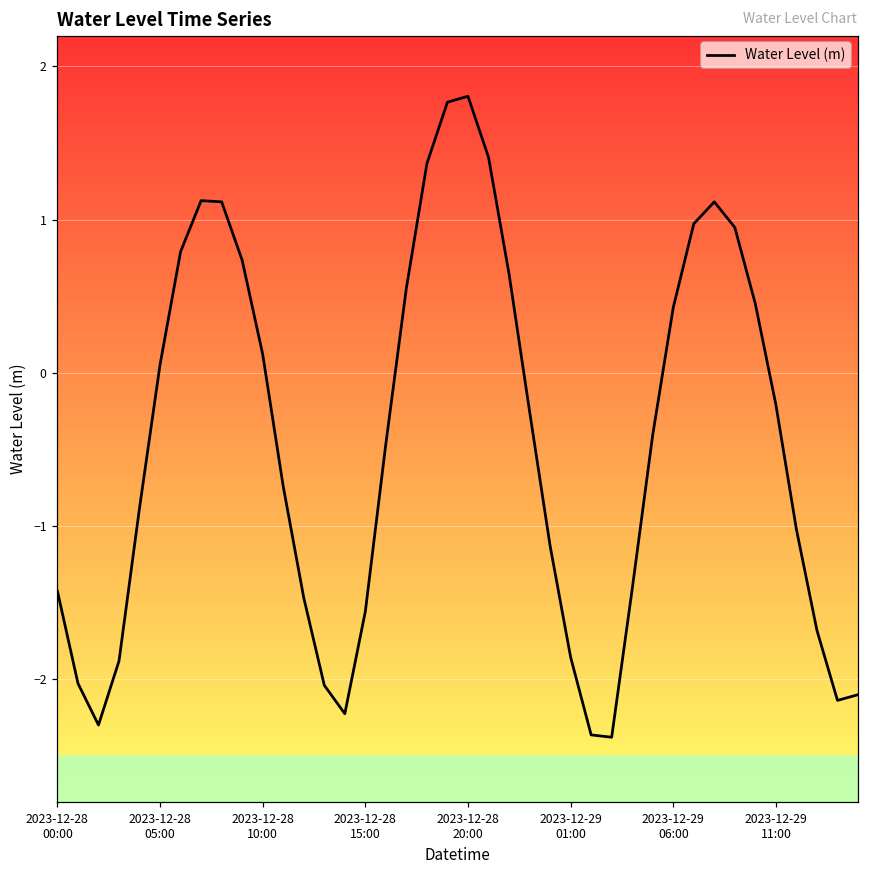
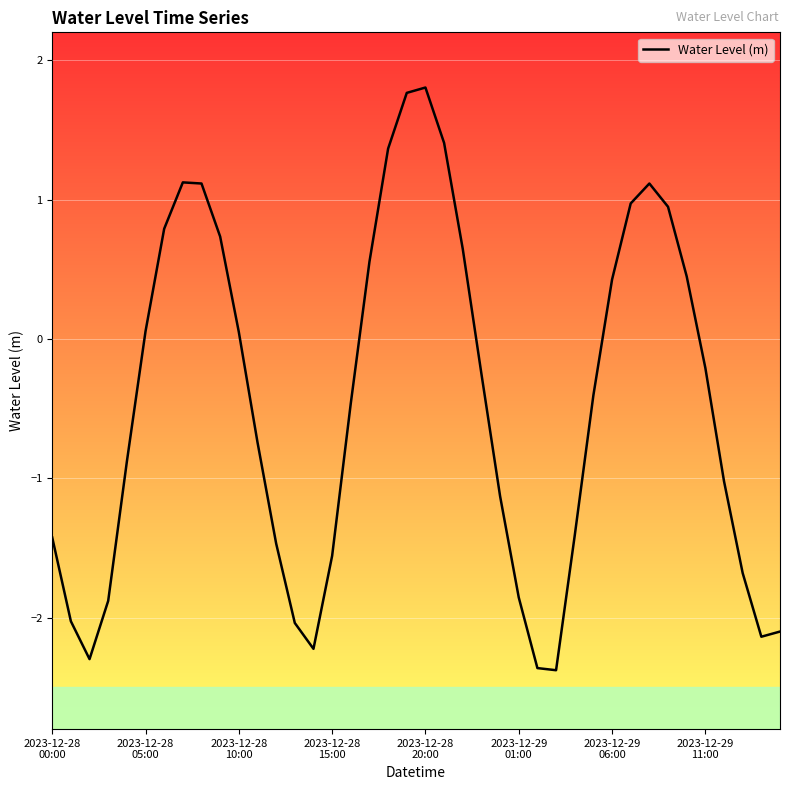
  {
    "2023-12-28 00:00": -1.42,
    "2023-12-28 05:00": 0.05,
-   "2023-12-28 10:00": 0.12,
+   "2023-12-28 10:00": 0.05,
    "2023-12-28 15:00": -1.56,
    "2023-12-28 20:00": 1.80,
    "2023-12-29 01:00": -1.85,
    "2023-12-29 06:00": 0.43,
    "2023-12-29 11:00": -0.21
  }
